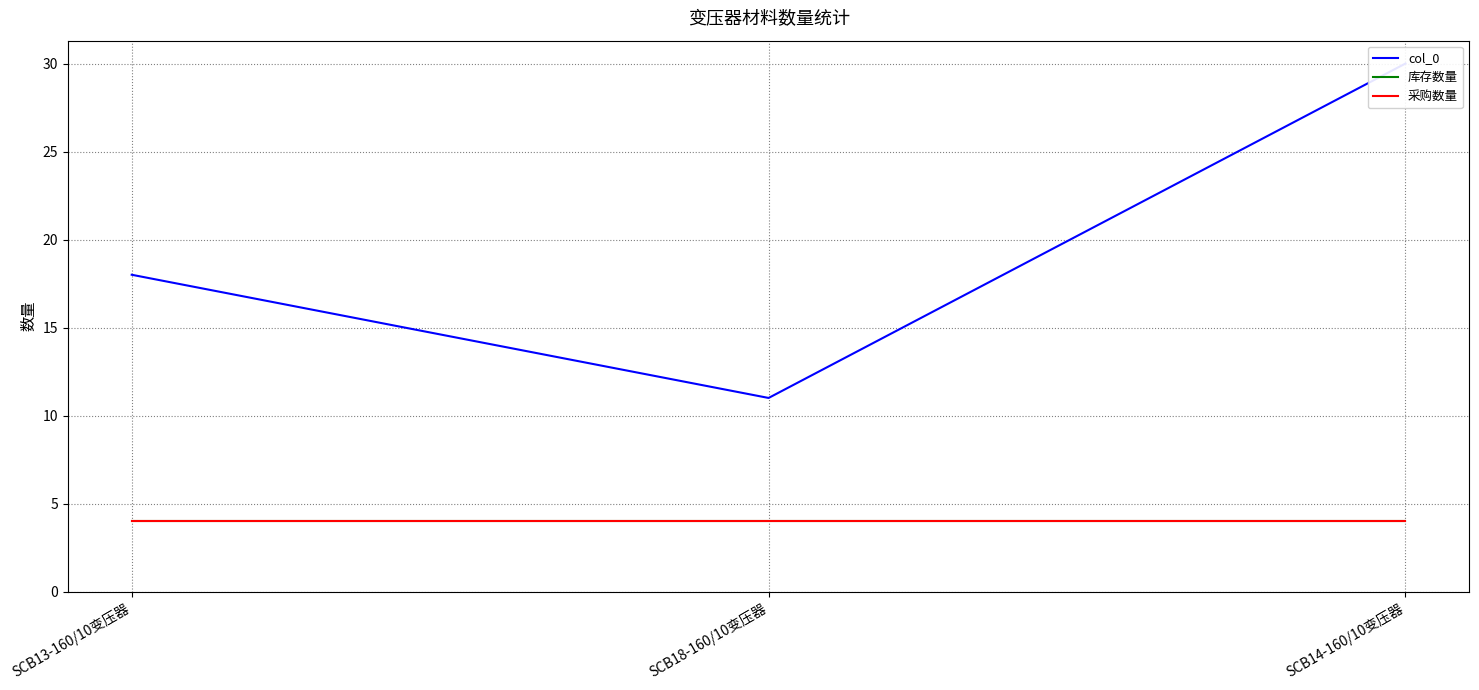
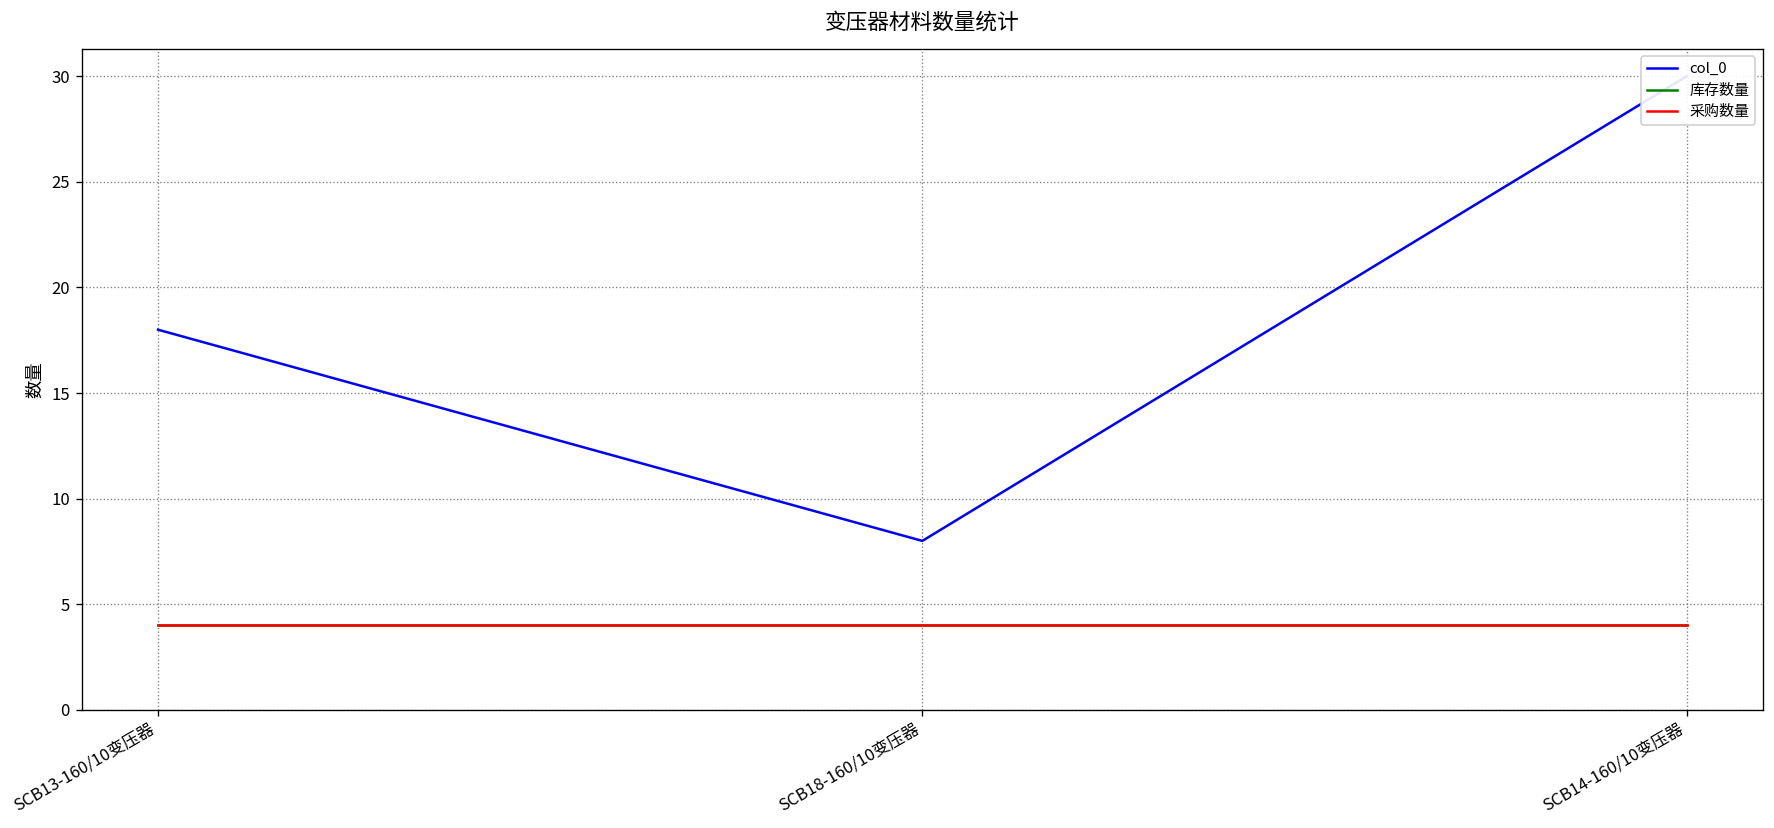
  {
    "col_0": {
      "SCB13-160/10变压器": 18,
-     "SCB18-160/10变压器": 11
+     "SCB18-160/10变压器": 8
    },
    "采购数量": {
      "SCB13-160/10变压器": 4,
      "SCB18-160/10变压器": 4,
      "SCB14-160/10变压器": 4
    }
  }
